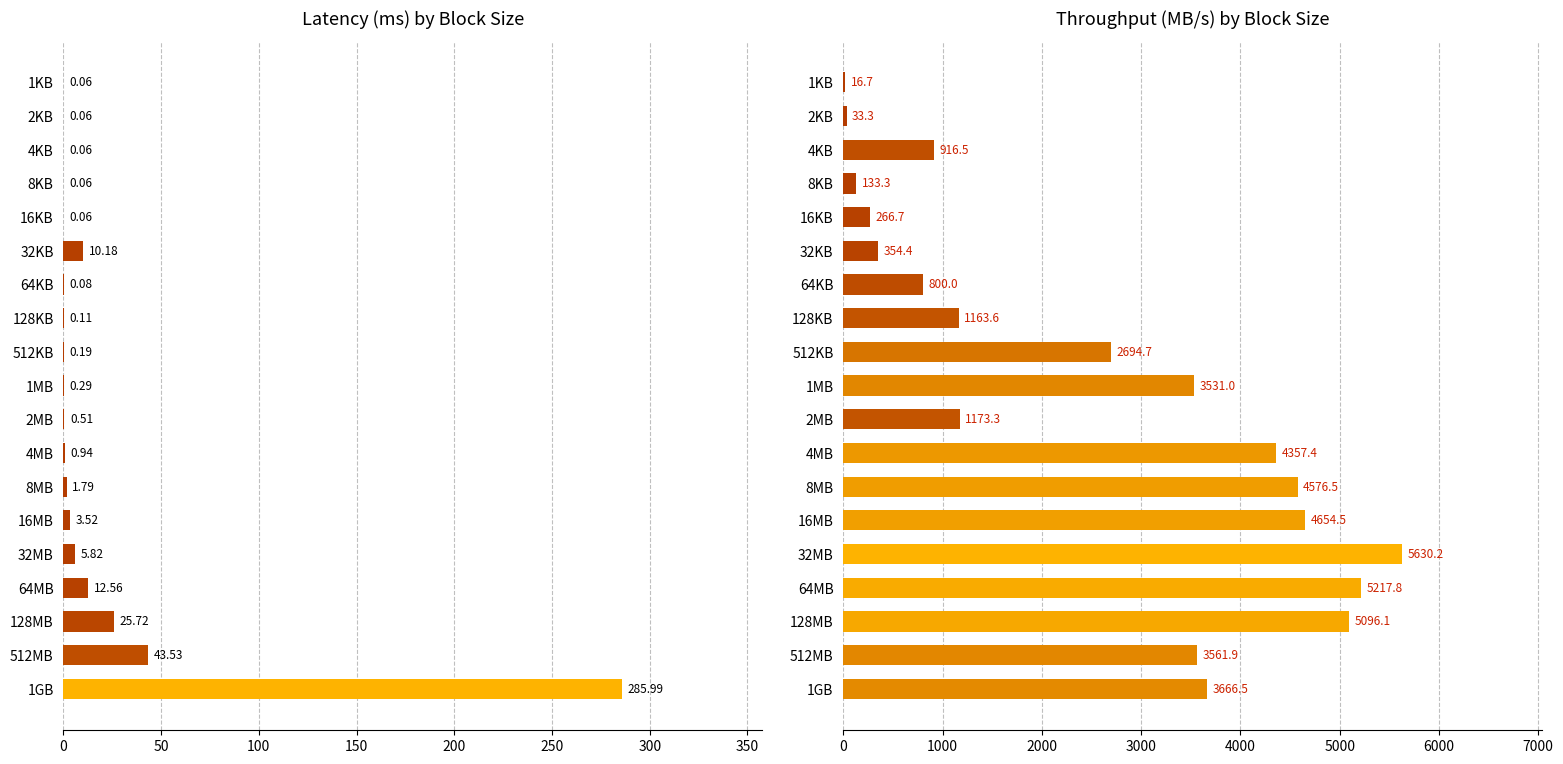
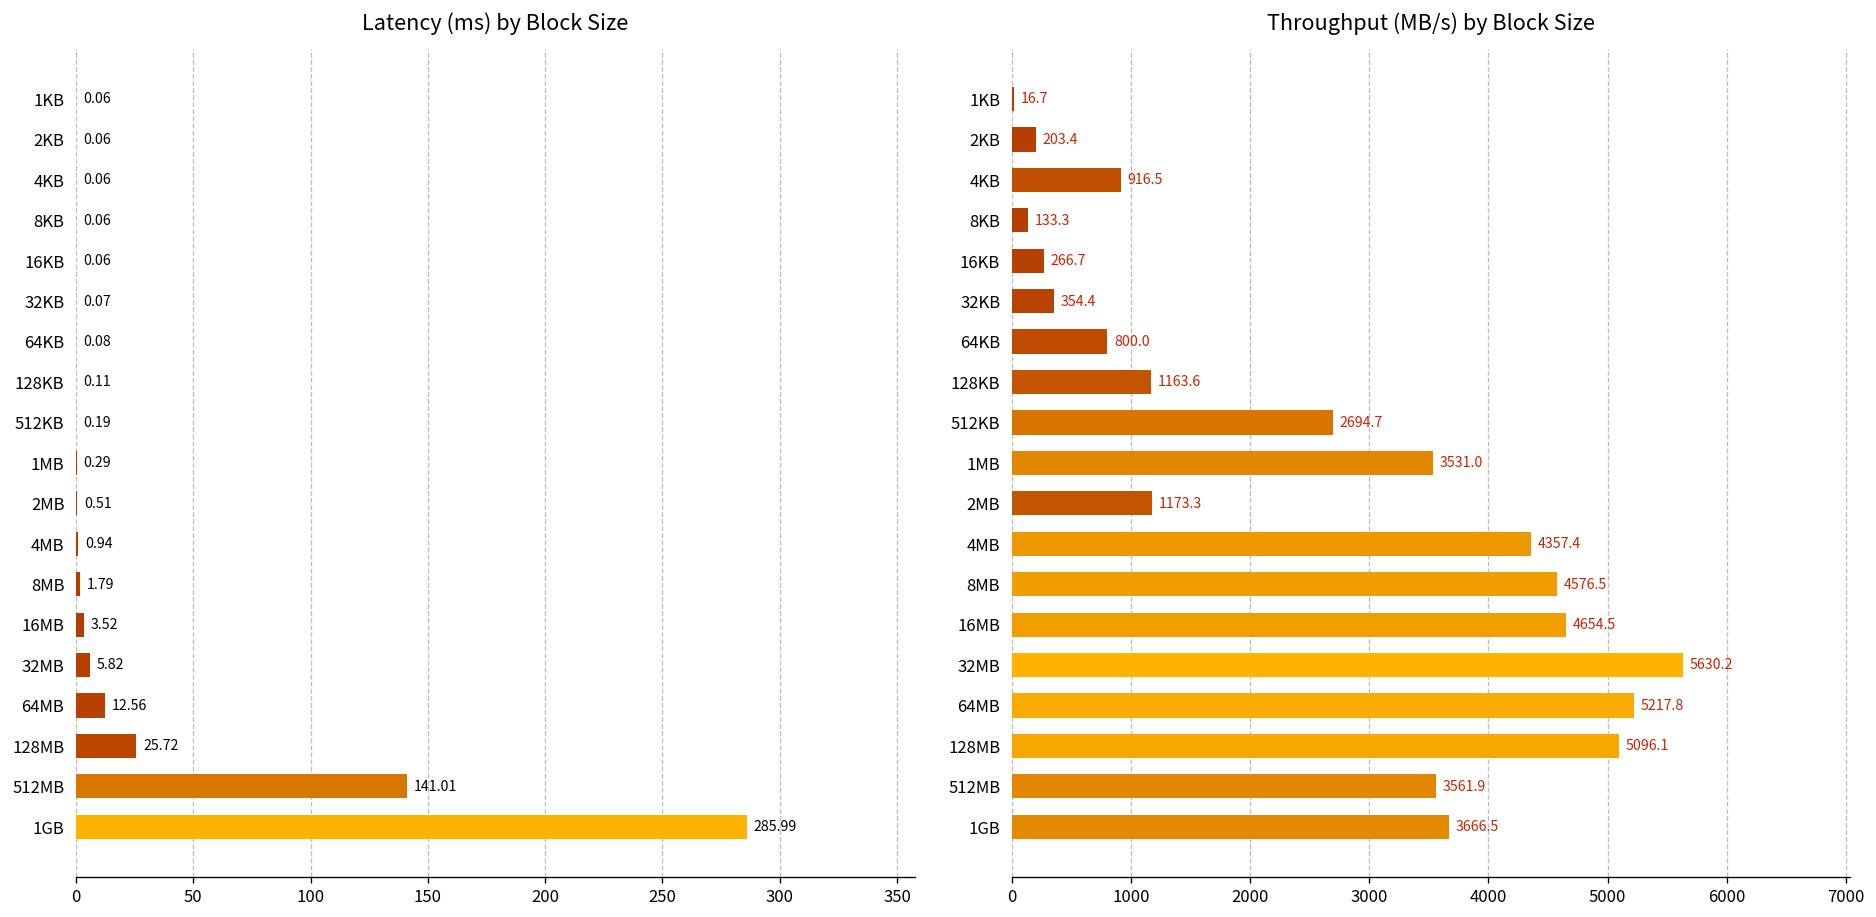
  {
    "Latency (ms) by Block Size": {
      "1KB": 0.06,
      "2KB": 0.06,
      "4KB": 0.06,
      "8KB": 0.06,
      "16KB": 0.06,
-     "32KB": 10.18,
+     "32KB": 0.07,
      "64KB": 0.08,
      "128KB": 0.11,
      "512KB": 0.19,
      "1MB": 0.29,
      "2MB": 0.51,
      "4MB": 0.94,
      "8MB": 1.79,
      "16MB": 3.52,
      "32MB": 5.82,
      "64MB": 12.56,
      "128MB": 25.72,
-     "512MB": 43.53,
+     "512MB": 141.01,
      "1GB": 285.99
    },
    "Throughput (MB/s) by Block Size": {
      "1KB": 16.7,
-     "2KB": 33.3,
+     "2KB": 203.4,
      "4KB": 916.5,
      "8KB": 133.3,
      "16KB": 266.7,
      "32KB": 354.4,
      "64KB": 800.0,
      "128KB": 1163.6,
      "512KB": 2694.7,
      "1MB": 3531.0,
      "2MB": 1173.3,
      "4MB": 4357.4,
      "8MB": 4576.5,
      "16MB": 4654.5,
      "32MB": 5630.2,
      "64MB": 5217.8,
      "128MB": 5096.1,
      "512MB": 3561.9,
      "1GB": 3666.5
    }
  }
